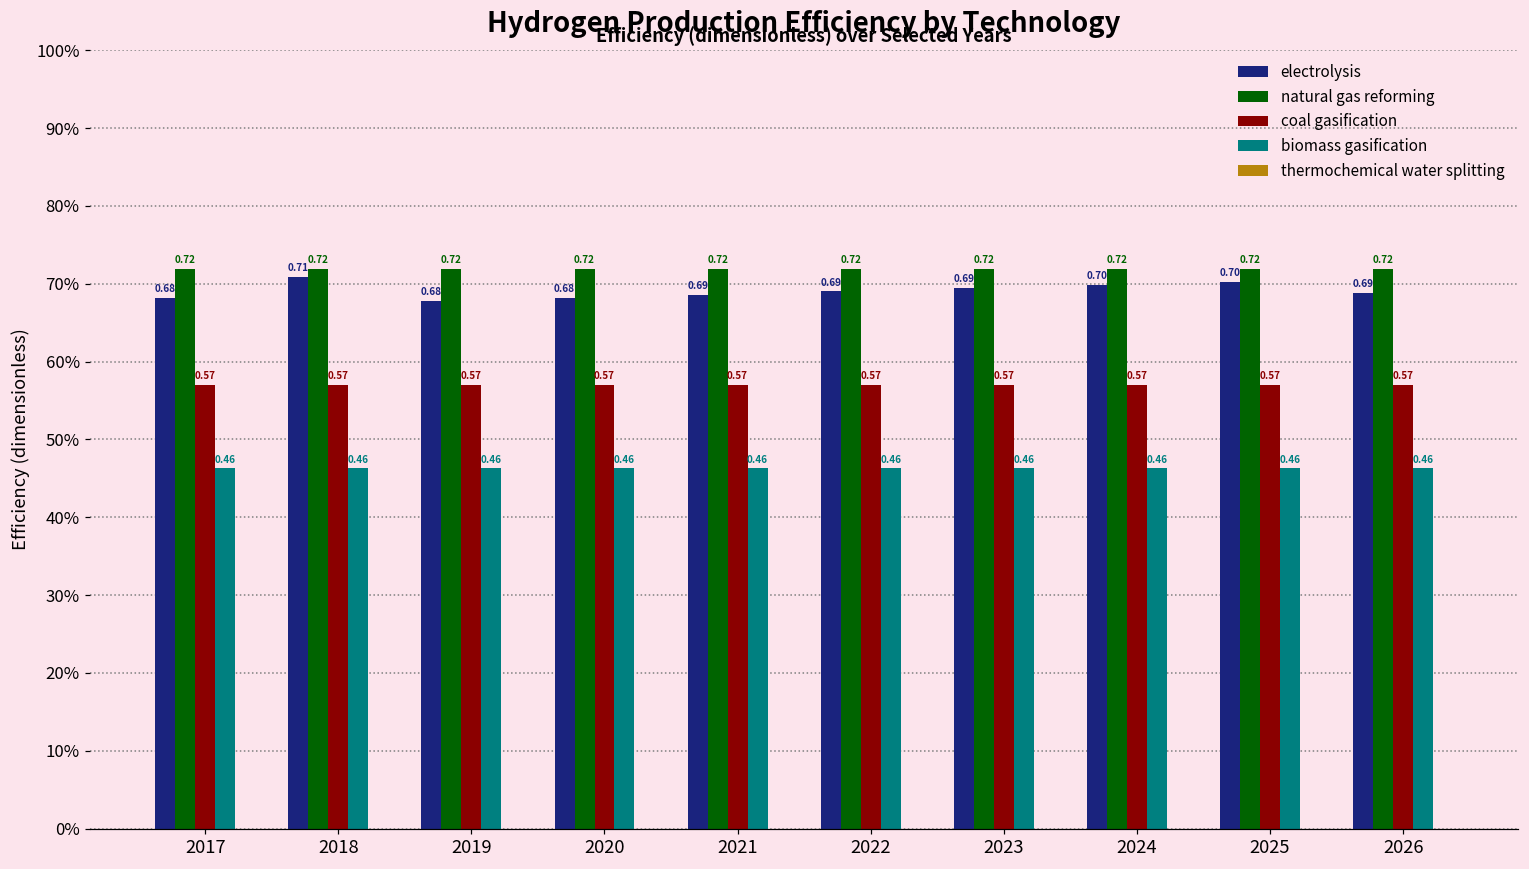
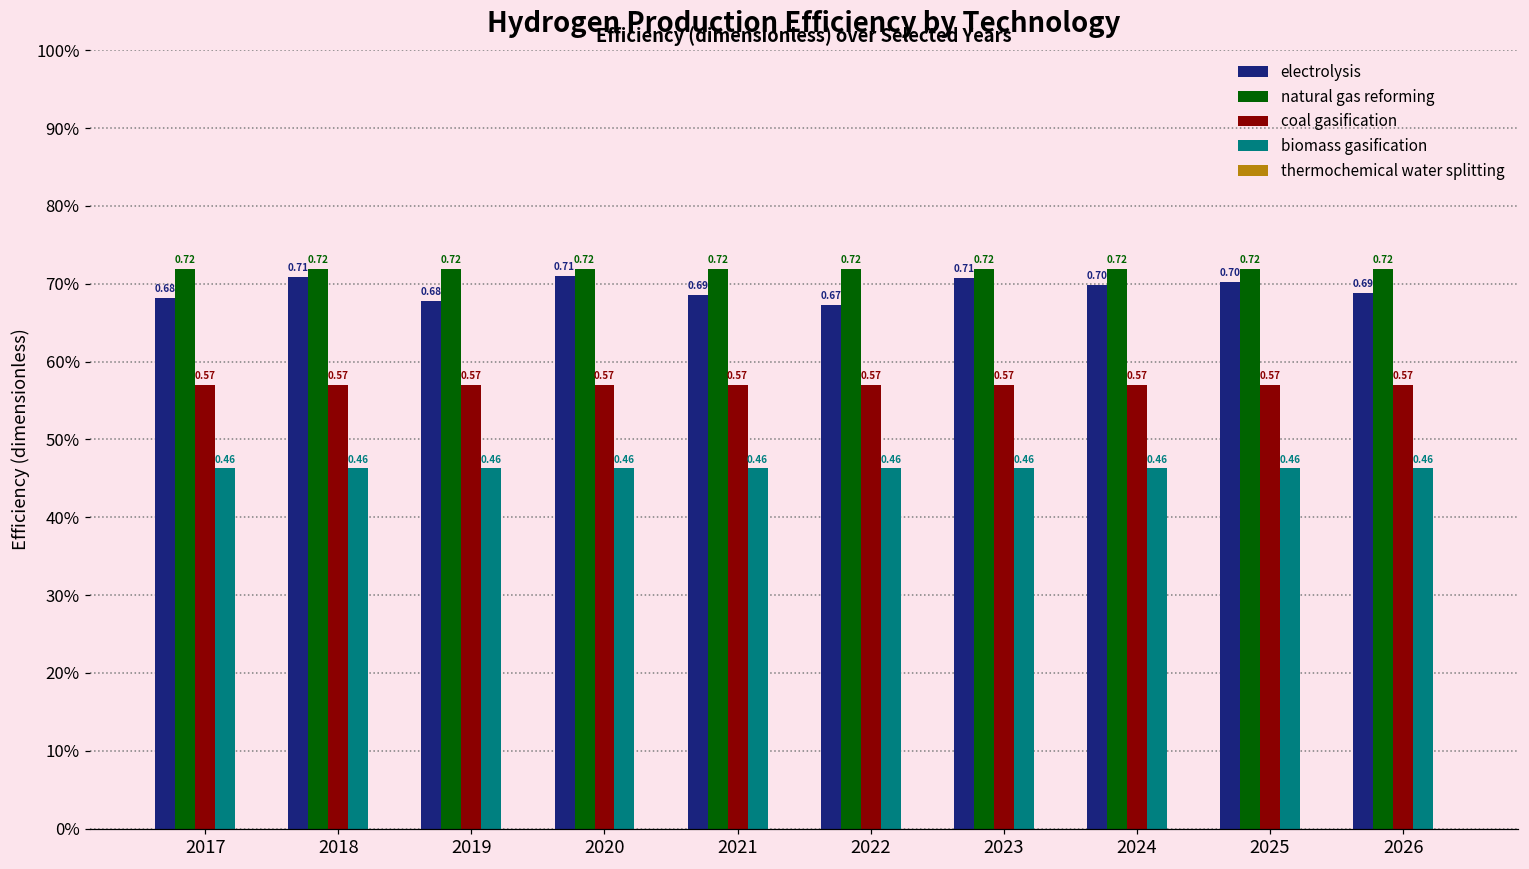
  {
    "electrolysis": {
      "2017": "0.68",
      "2018": "0.71",
      "2019": "0.68",
-     "2020": "0.68",
+     "2020": "0.71",
      "2021": "0.69",
-     "2022": "0.69",
-     "2023": "0.69",
+     "2022": "0.67",
+     "2023": "0.71",
      "2024": "0.70",
      "2025": "0.70",
      "2026": "0.69"
    },
    "natural gas reforming": {
      "2017": "0.72",
      "2018": "0.72",
      "2019": "0.72",
      "2020": "0.72",
      "2021": "0.72",
      "2022": "0.72",
      "2023": "0.72",
      "2024": "0.72",
      "2025": "0.72",
      "2026": "0.72"
    },
    "coal gasification": {
      "2017": "0.57",
      "2018": "0.57",
      "2019": "0.57",
      "2020": "0.57",
      "2021": "0.57",
      "2022": "0.57",
      "2023": "0.57",
      "2024": "0.57",
      "2025": "0.57",
      "2026": "0.57"
    },
    "biomass gasification": {
      "2017": "0.46",
      "2018": "0.46",
      "2019": "0.46",
      "2020": "0.46",
      "2021": "0.46",
      "2022": "0.46",
      "2023": "0.46",
      "2024": "0.46",
      "2025": "0.46",
      "2026": "0.46"
    },
    "thermochemical water splitting": {
      "2017": "0%",
      "2018": "0%",
      "2019": "0%",
      "2020": "0%",
      "2021": "0%",
      "2022": "0%",
      "2023": "0%",
      "2024": "0%",
      "2025": "0%",
      "2026": "0%"
    }
  }
